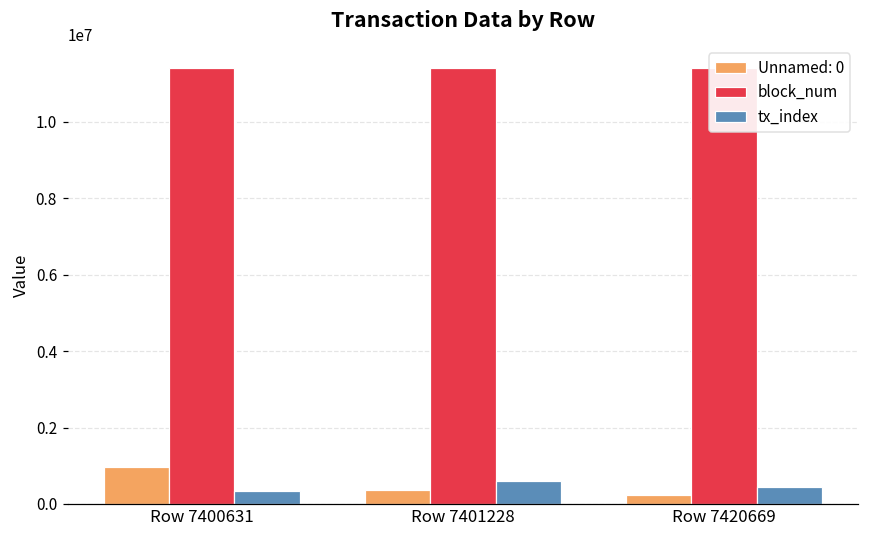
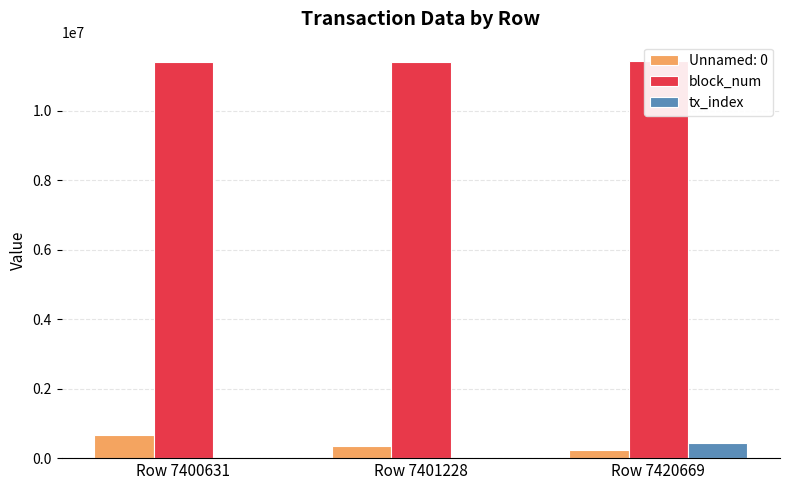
  {
    "Unnamed: 0": {
-     "Row 7400631": 1000000,
+     "Row 7400631": 700000,
      "Row 7401228": 400000,
      "Row 7420669": 200000
    },
    "block_num": {
      "Row 7400631": 11400000,
      "Row 7401228": 11400000
    },
    "tx_index": {
-     "Row 7400631": 300000,
-     "Row 7401228": 600000,
+     "Row 7400631": 0,
+     "Row 7401228": 0,
      "Row 7420669": 400000
    }
  }
